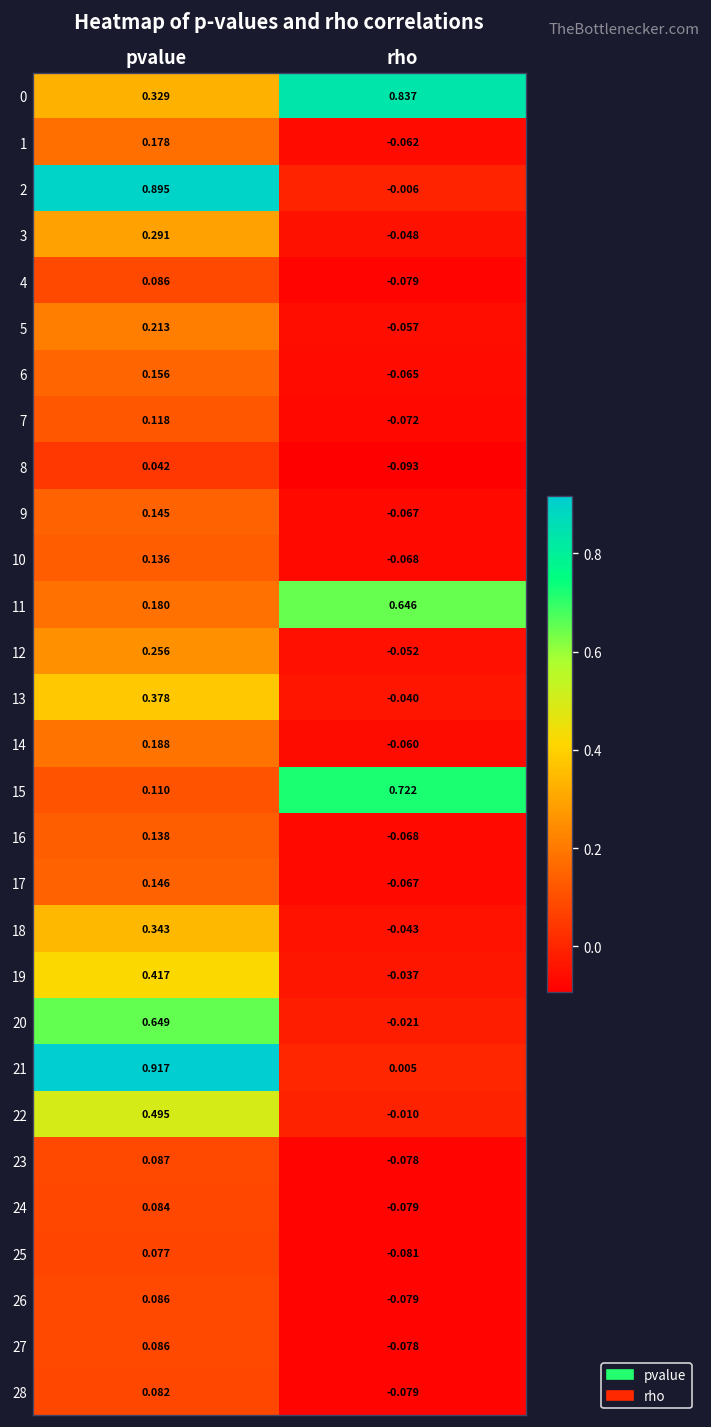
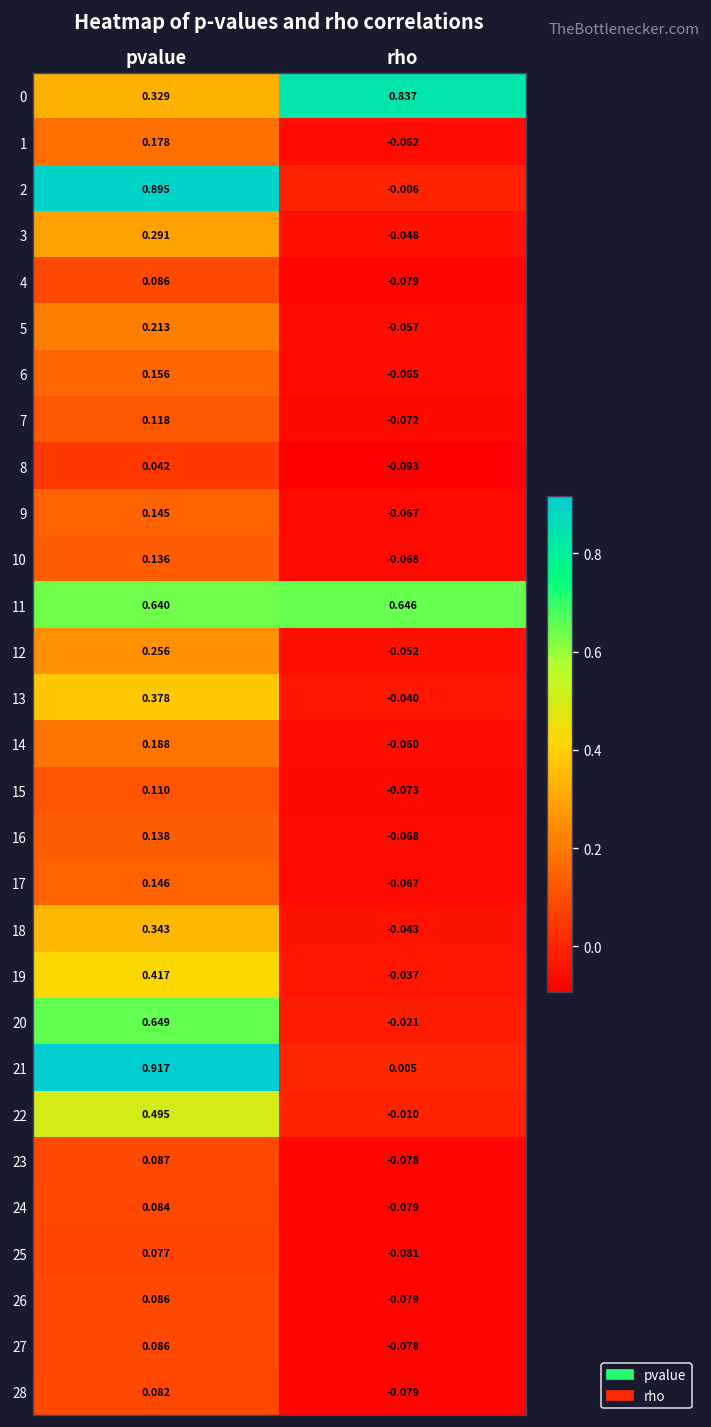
  {
    "0": {
      "pvalue": 0.329,
      "rho": 0.837
    },
    "1": {
      "pvalue": 0.178,
      "rho": -0.062
    },
    "2": {
      "pvalue": 0.895,
      "rho": -0.006
    },
    "3": {
      "pvalue": 0.291,
      "rho": -0.048
    },
    "4": {
      "pvalue": 0.086,
      "rho": -0.079
    },
    "5": {
      "pvalue": 0.213,
      "rho": -0.057
    },
    "6": {
      "pvalue": 0.156,
      "rho": -0.065
    },
    "7": {
      "pvalue": 0.118,
      "rho": -0.072
    },
    "8": {
      "pvalue": 0.042,
      "rho": -0.093
    },
    "9": {
      "pvalue": 0.145,
      "rho": -0.067
    },
    "10": {
      "pvalue": 0.136,
      "rho": -0.068
    },
    "11": {
-     "pvalue": 0.180,
+     "pvalue": 0.640,
      "rho": 0.646
    },
    "12": {
      "pvalue": 0.256,
      "rho": -0.052
    },
    "13": {
      "pvalue": 0.378,
      "rho": -0.040
    },
    "14": {
      "pvalue": 0.188,
      "rho": -0.060
    },
    "15": {
      "pvalue": 0.110,
-     "rho": 0.722
+     "rho": -0.073
    },
    "16": {
      "pvalue": 0.138,
      "rho": -0.068
    },
    "17": {
      "pvalue": 0.146,
      "rho": -0.067
    },
    "18": {
      "pvalue": 0.343,
      "rho": -0.043
    },
    "19": {
      "pvalue": 0.417,
      "rho": -0.037
    },
    "20": {
      "pvalue": 0.649,
      "rho": -0.021
    },
    "21": {
      "pvalue": 0.917,
      "rho": 0.005
    },
    "22": {
      "pvalue": 0.495,
      "rho": -0.010
    },
    "23": {
      "pvalue": 0.087,
      "rho": -0.078
    },
    "24": {
      "pvalue": 0.084,
      "rho": -0.079
    },
    "25": {
      "pvalue": 0.077,
      "rho": -0.081
    },
    "26": {
      "pvalue": 0.086,
      "rho": -0.079
    },
    "27": {
      "pvalue": 0.086,
      "rho": -0.078
    },
    "28": {
      "pvalue": 0.082,
      "rho": -0.079
    }
  }
